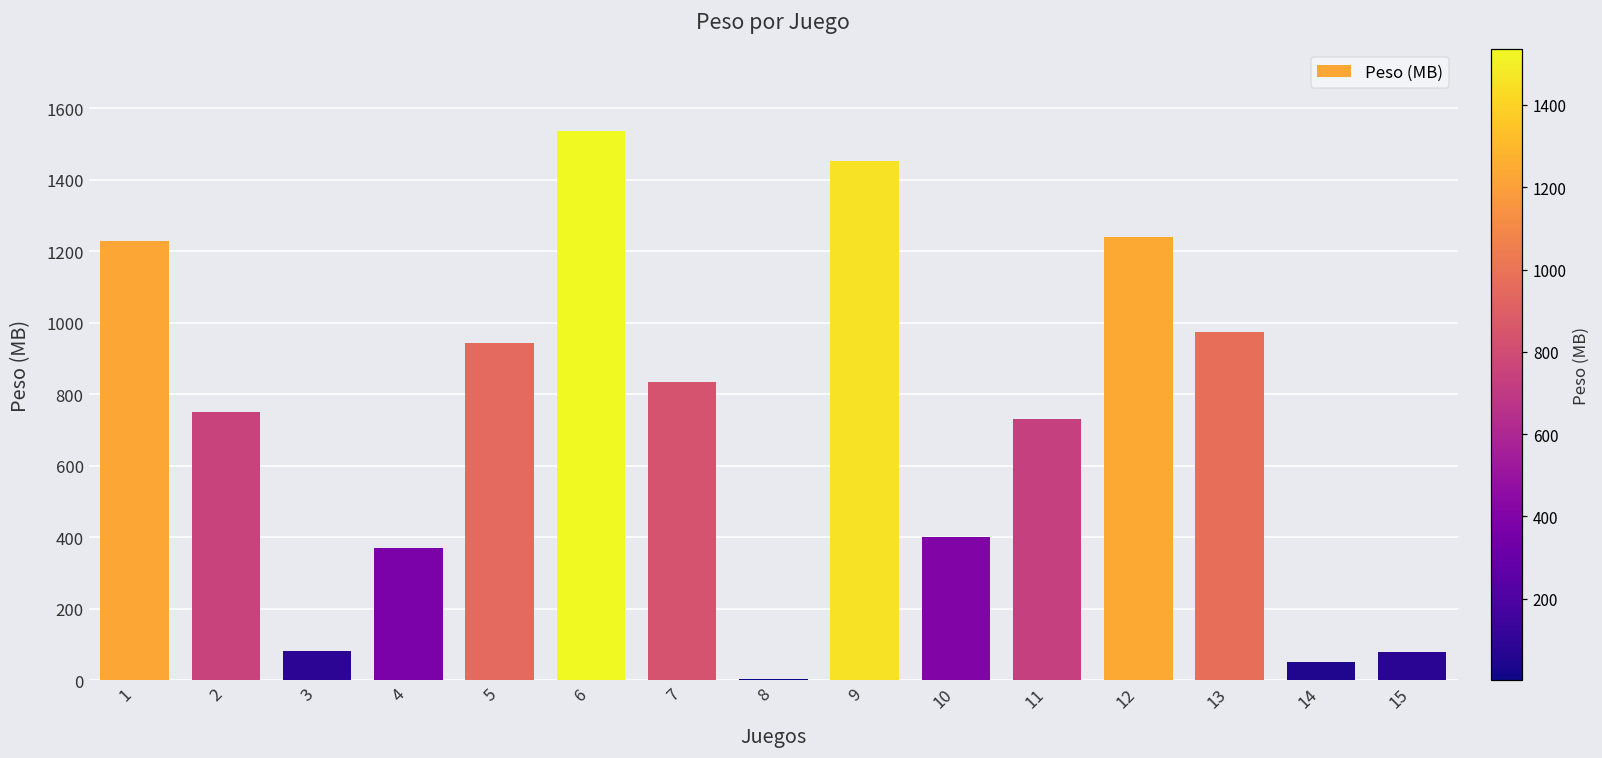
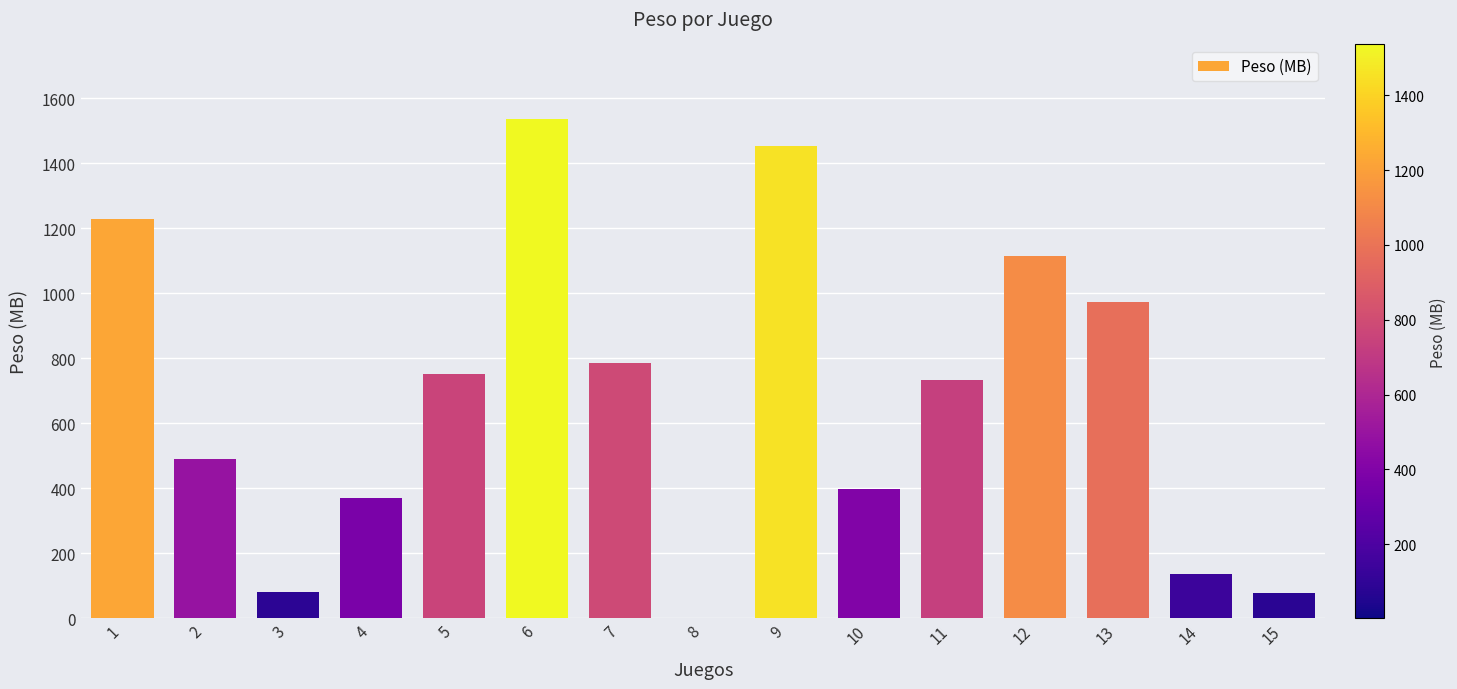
  {
    "1": 1230,
-   "2": 750,
+   "2": 490,
    "3": 80,
    "4": 370,
-   "5": 940,
+   "5": 750,
    "6": 1540,
-   "7": 830,
+   "7": 780,
    "9": 1450,
    "10": 400,
    "11": 730,
-   "12": 1240,
+   "12": 1110,
    "13": 980,
-   "14": 50,
+   "14": 140,
    "15": 80
  }
